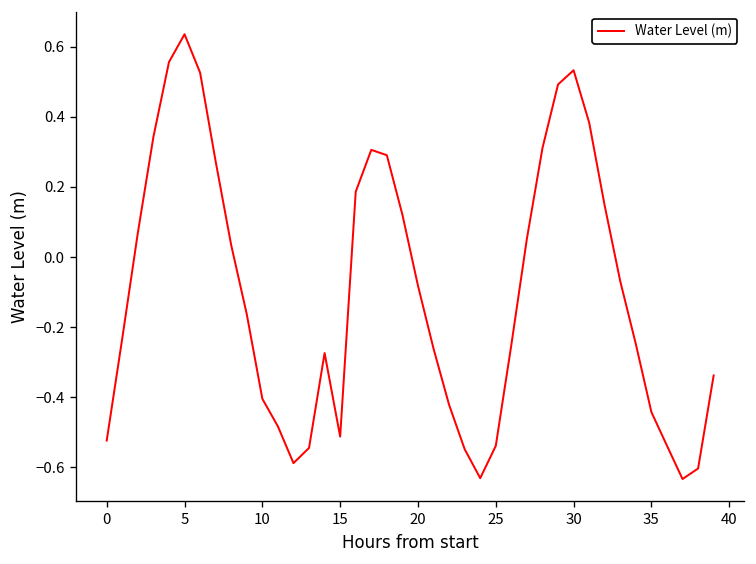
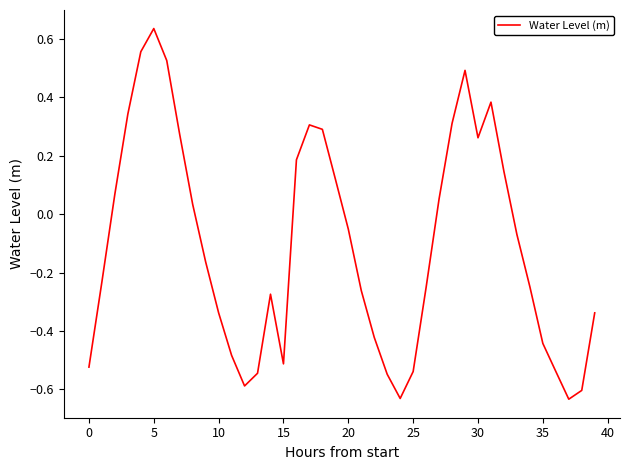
  {
    "0": -0.52,
    "5": 0.64,
-   "10": -0.40,
+   "10": -0.34,
    "15": -0.51,
-   "20": -0.08,
+   "20": -0.05,
    "25": -0.54,
-   "30": 0.53,
+   "30": 0.26,
    "35": -0.44
  }
